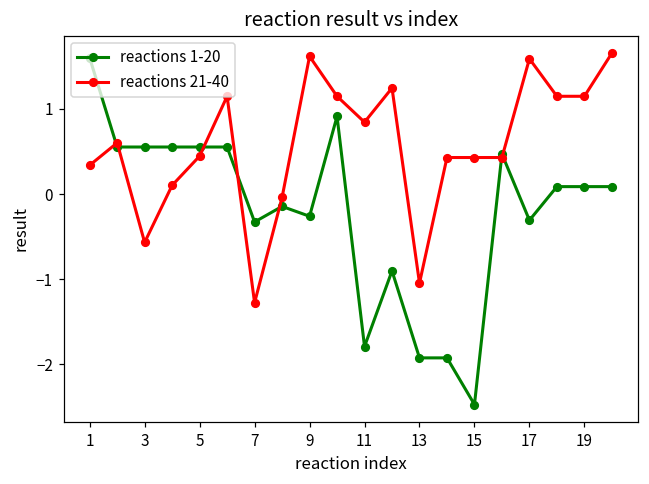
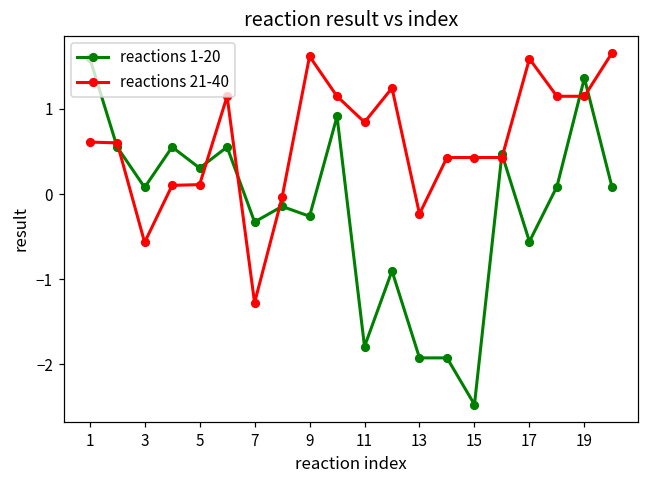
  {
    "reactions 1-20": {
-     "3": 0.6,
-     "5": 0.6,
+     "3": 0.1,
+     "5": 0.3,
      "7": -0.3,
      "9": -0.3,
      "11": -1.8,
      "13": -1.9,
      "15": -2.5,
-     "17": -0.3,
-     "19": 0.1
+     "17": -0.6,
+     "19": 1.4
    },
    "reactions 21-40": {
-     "1": 0.3,
+     "1": 0.6,
      "3": -0.6,
-     "5": 0.4,
+     "5": 0.1,
      "7": -1.3,
      "9": 1.6,
      "11": 0.8,
-     "13": -1.0,
+     "13": -0.2,
      "15": 0.4,
      "17": 1.6,
      "19": 1.1
    }
  }
